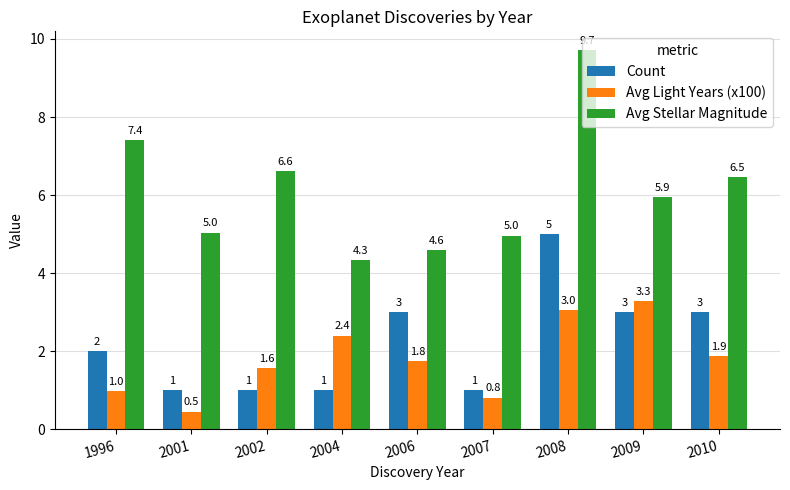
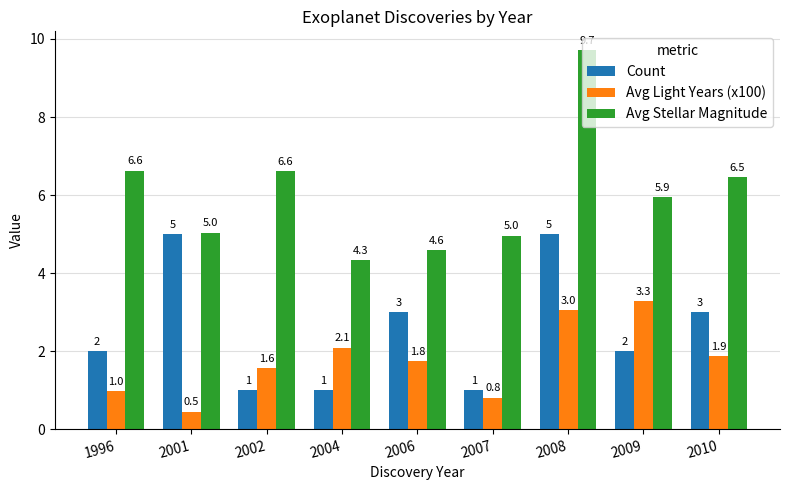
  {
    "Count": {
      "1996": 2,
-     "2001": 1,
+     "2001": 5,
      "2002": 1,
      "2004": 1,
      "2006": 3,
      "2007": 1,
      "2008": 5,
-     "2009": 3,
+     "2009": 2,
      "2010": 3
    },
    "Avg Light Years (x100)": {
      "1996": 1.0,
      "2001": 0.5,
      "2002": 1.6,
-     "2004": 2.4,
+     "2004": 2.1,
      "2006": 1.8,
      "2007": 0.8,
      "2008": 3.0,
      "2009": 3.3,
      "2010": 1.9
    },
    "Avg Stellar Magnitude": {
-     "1996": 7.4,
+     "1996": 6.6,
      "2001": 5.0,
      "2002": 6.6,
      "2004": 4.3,
      "2006": 4.6,
      "2007": 5.0,
      "2009": 5.9,
      "2010": 6.5
    }
  }
